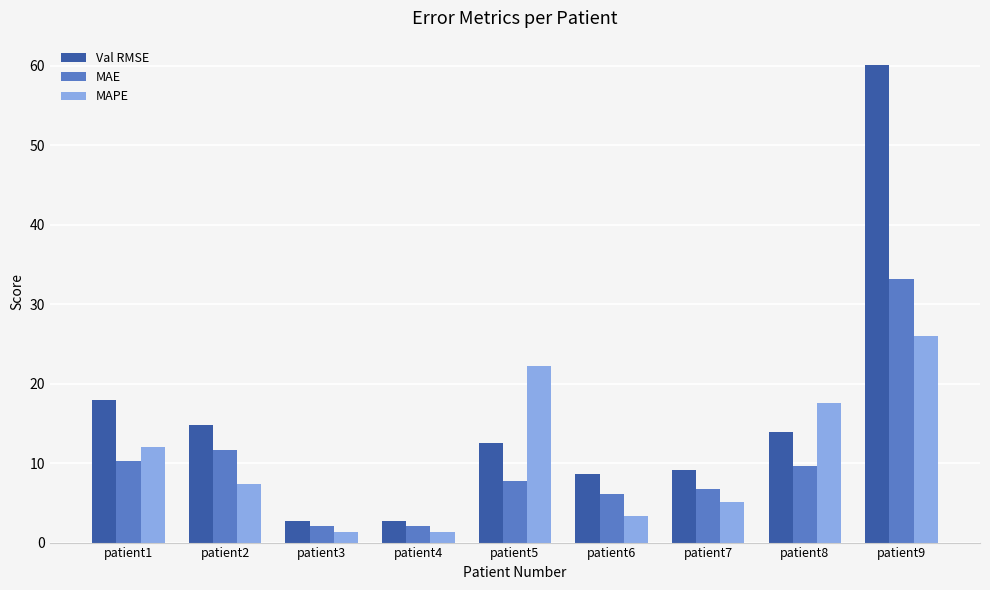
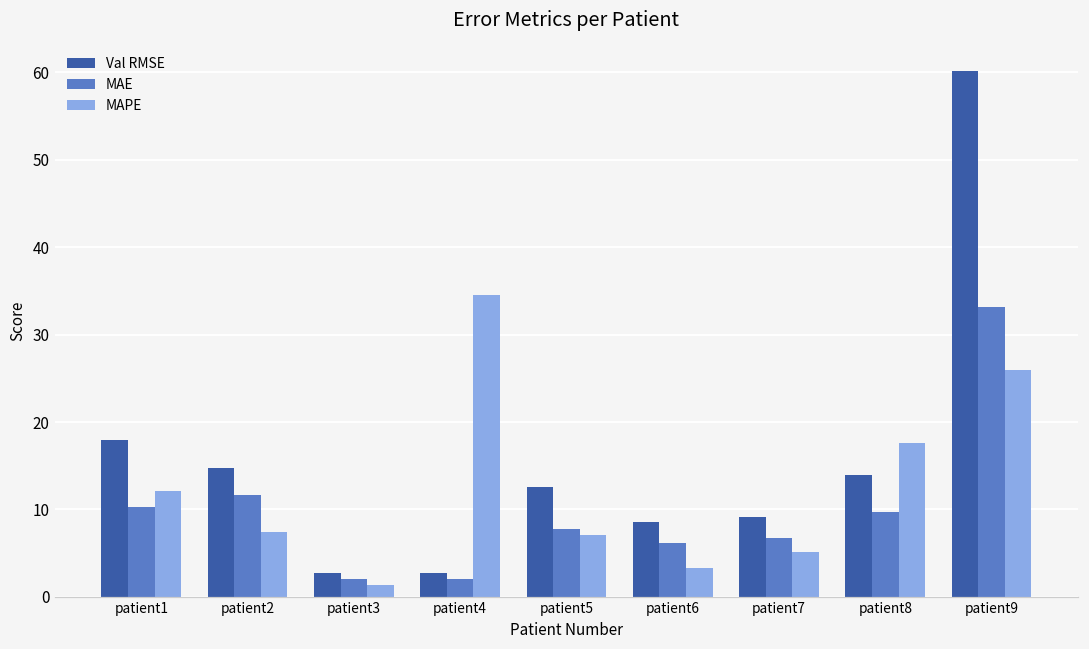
  {
    "MAPE": {
      "patient1": 12,
      "patient2": 7,
      "patient3": 1,
-     "patient4": 1,
-     "patient5": 22,
+     "patient4": 35,
+     "patient5": 7,
      "patient6": 3,
      "patient7": 5,
      "patient8": 18,
      "patient9": 26
    }
  }
